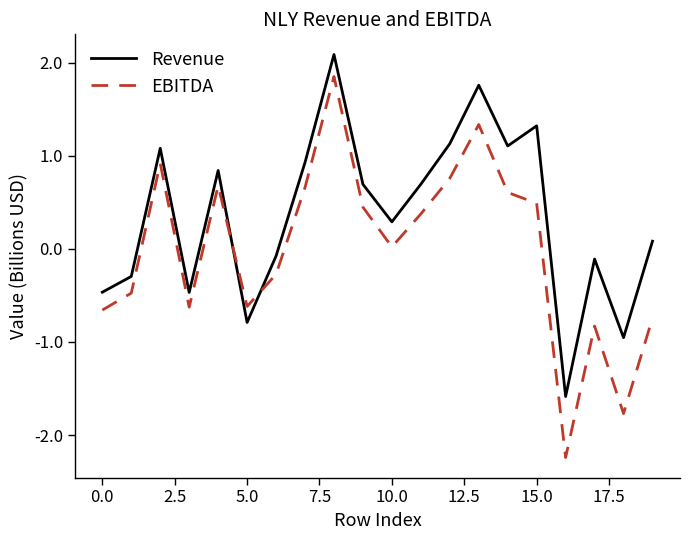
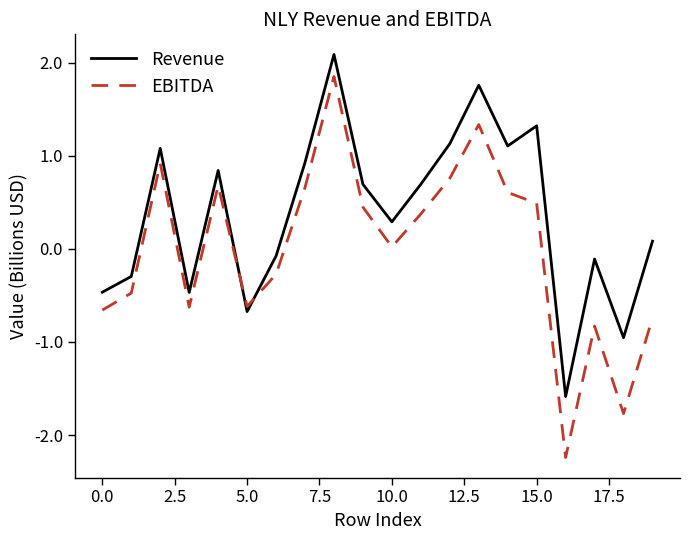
  {
    "Revenue": {
      "0.0": -0.5,
-     "5.0": -0.8,
+     "5.0": -0.7,
      "10.0": 0.3,
      "15.0": 1.3
    },
    "EBITDA": {
      "0.0": -0.7,
      "5.0": -0.6,
      "10.0": 0.0,
      "15.0": 0.5
    }
  }
